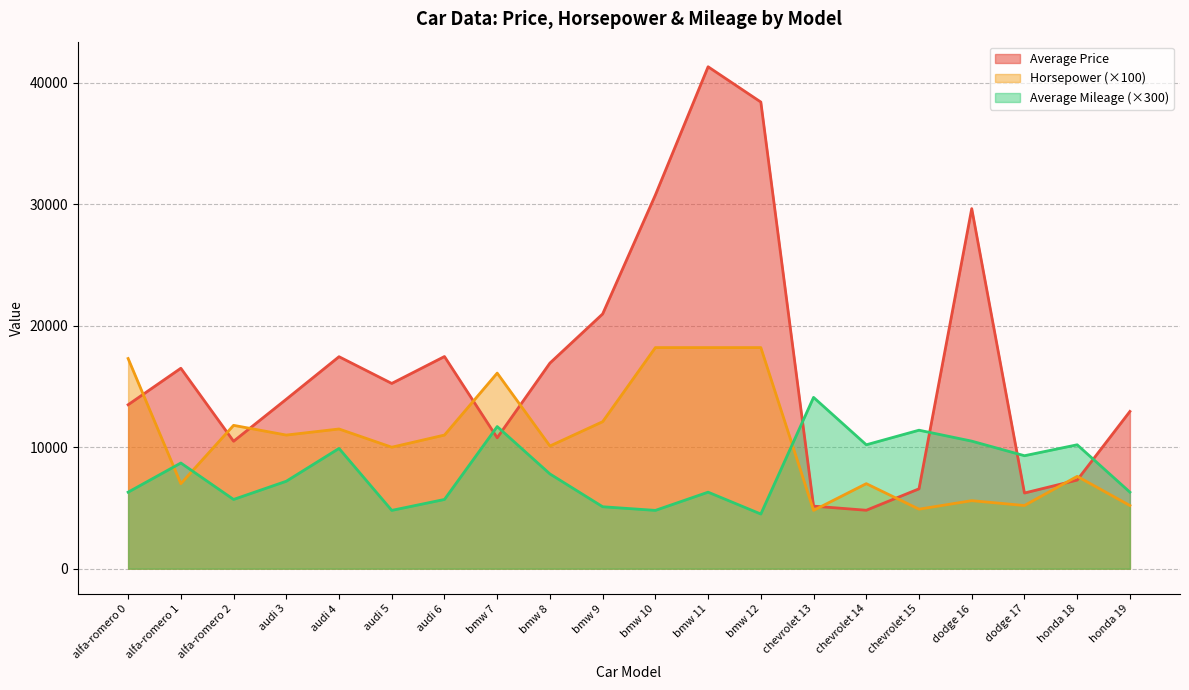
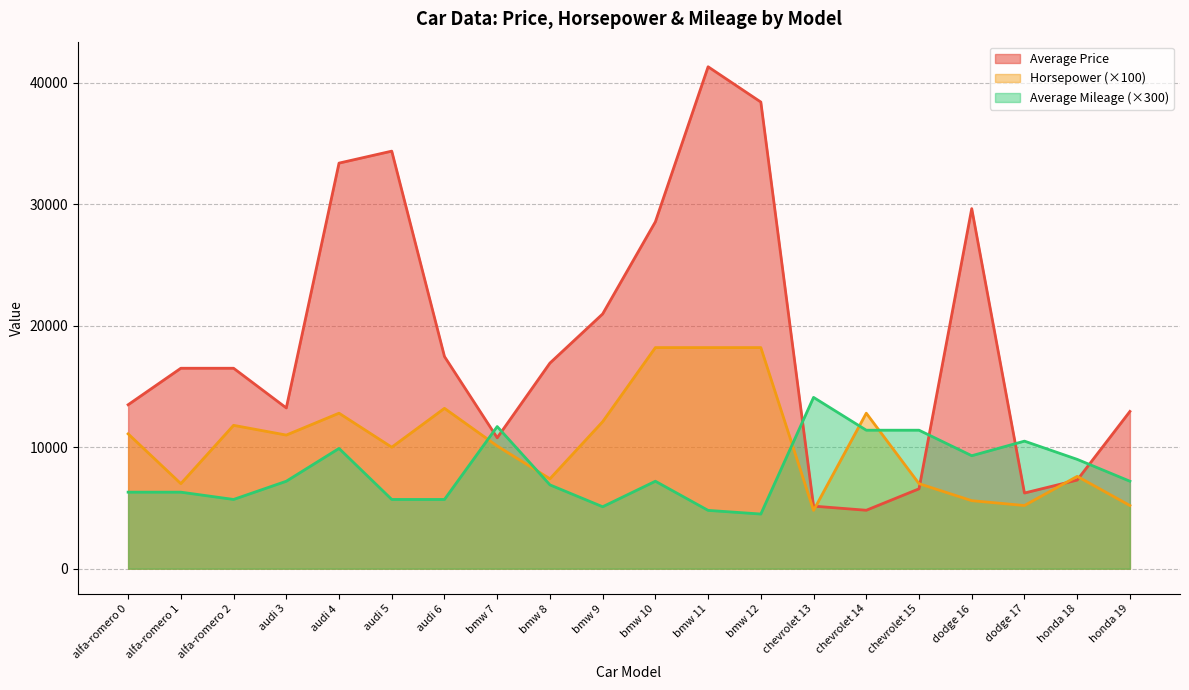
  {
    "Average Price": {
      "alfa-romero 0": 13500,
      "alfa-romero 1": 16500,
-     "alfa-romero 2": 10500,
-     "audi 3": 14000,
-     "audi 4": 17500,
-     "audi 5": 15300,
+     "alfa-romero 2": 16500,
+     "audi 3": 13200,
+     "audi 4": 33400,
+     "audi 5": 34400,
      "audi 6": 17500,
      "bmw 7": 10800,
      "bmw 8": 16900,
      "bmw 9": 21000,
-     "bmw 10": 30800,
+     "bmw 10": 28600,
      "bmw 11": 41300,
      "bmw 12": 38400,
      "chevrolet 13": 5200,
      "chevrolet 14": 4800,
      "chevrolet 15": 6600,
      "dodge 16": 29600,
      "dodge 17": 6200,
      "honda 18": 7300,
      "honda 19": 12900
    },
    "Horsepower (×100)": {
-     "alfa-romero 0": 17300,
+     "alfa-romero 0": 11100,
      "alfa-romero 1": 7000,
      "alfa-romero 2": 11800,
      "audi 3": 11000,
-     "audi 4": 11500,
+     "audi 4": 12800,
      "audi 5": 10000,
-     "audi 6": 11000,
-     "bmw 7": 16100,
-     "bmw 8": 10100,
+     "audi 6": 13200,
+     "bmw 7": 10100,
+     "bmw 8": 7400,
      "bmw 9": 12100,
      "bmw 10": 18200,
      "bmw 11": 18200,
      "bmw 12": 18200,
      "chevrolet 13": 4800,
-     "chevrolet 14": 7000,
-     "chevrolet 15": 4900,
+     "chevrolet 14": 12800,
+     "chevrolet 15": 7000,
      "dodge 16": 5600,
      "dodge 17": 5200,
      "honda 18": 7600,
      "honda 19": 5200
    },
    "Average Mileage (×300)": {
      "alfa-romero 0": 6300,
-     "alfa-romero 1": 8700,
+     "alfa-romero 1": 6300,
      "alfa-romero 2": 5700,
      "audi 3": 7200,
      "audi 4": 9900,
-     "audi 5": 4800,
+     "audi 5": 5700,
      "audi 6": 5700,
      "bmw 7": 11700,
-     "bmw 8": 7800,
+     "bmw 8": 6900,
      "bmw 9": 5100,
-     "bmw 10": 4800,
-     "bmw 11": 6300,
+     "bmw 10": 7200,
+     "bmw 11": 4800,
      "bmw 12": 4500,
      "chevrolet 13": 14100,
-     "chevrolet 14": 10200,
+     "chevrolet 14": 11400,
      "chevrolet 15": 11400,
-     "dodge 16": 10500,
-     "dodge 17": 9300,
-     "honda 18": 10200,
-     "honda 19": 6300
+     "dodge 16": 9300,
+     "dodge 17": 10500,
+     "honda 18": 9000,
+     "honda 19": 7200
    }
  }
